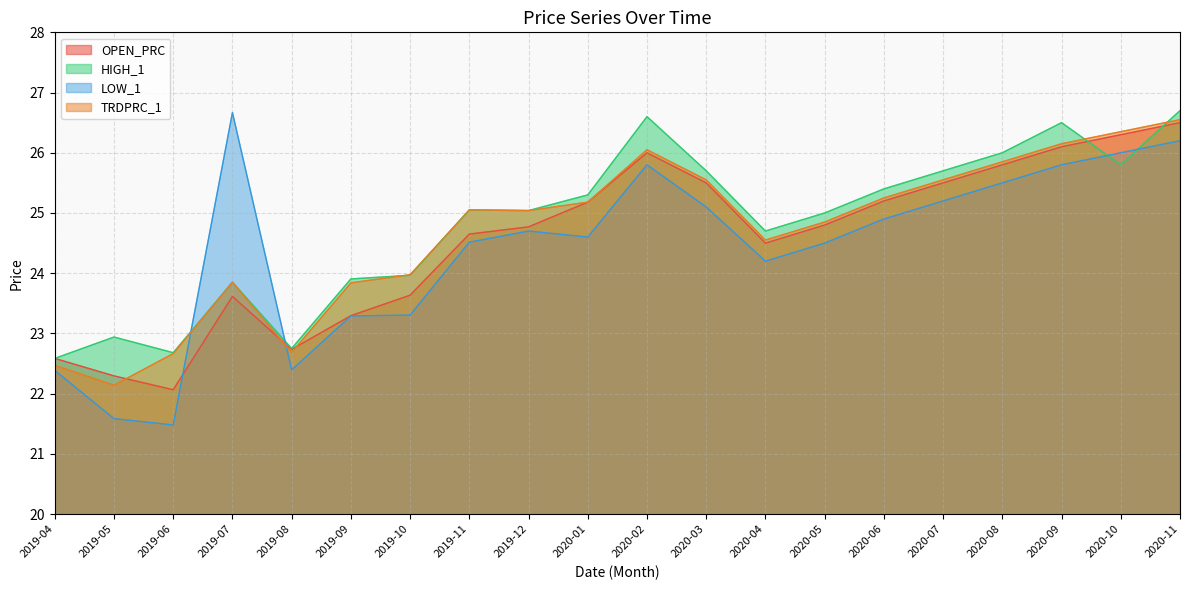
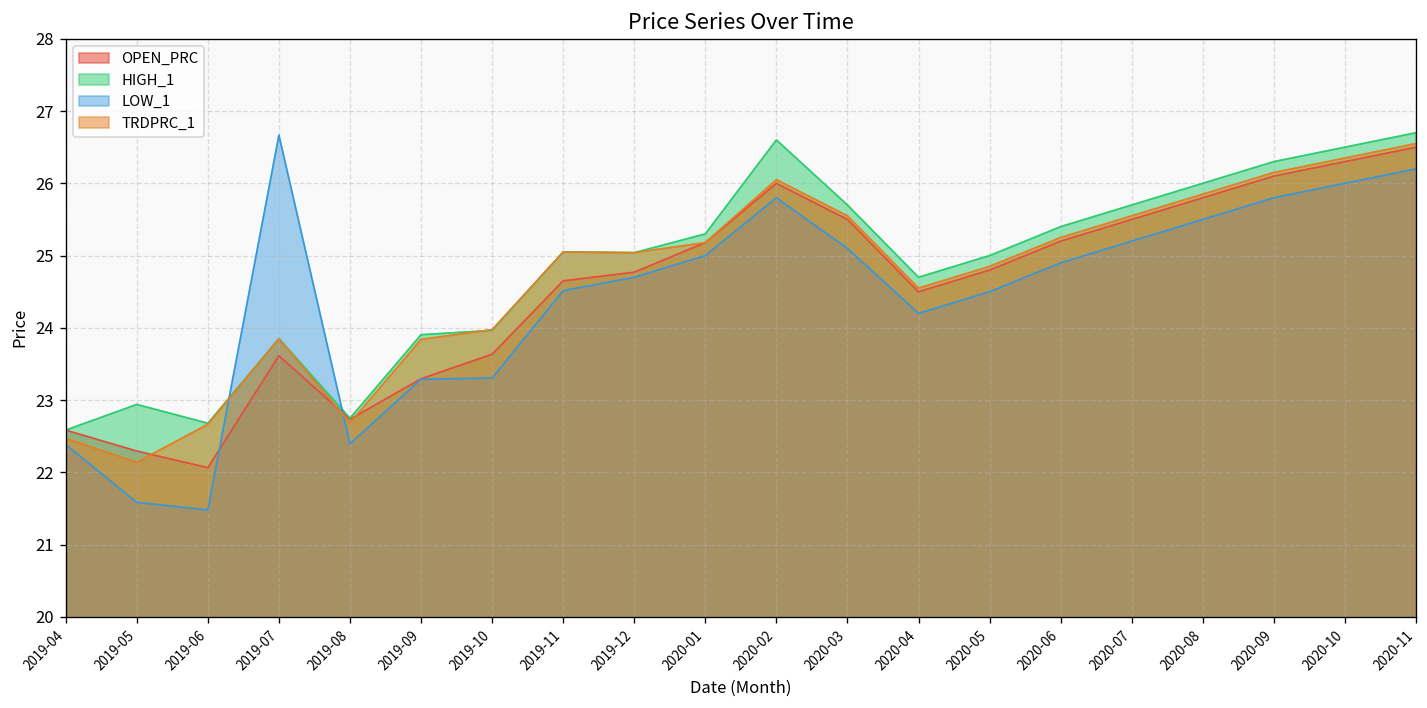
  {
    "HIGH_1": {
      "2019-05": 22.9,
      "2019-09": 23.9,
      "2020-01": 25.3,
      "2020-02": 26.6,
      "2020-03": 25.7,
      "2020-04": 24.7,
      "2020-05": 25.0,
      "2020-06": 25.4,
      "2020-07": 25.7,
      "2020-08": 26.0,
-     "2020-09": 26.5,
-     "2020-10": 25.8,
+     "2020-09": 26.3,
+     "2020-10": 26.5,
      "2020-11": 26.7
    },
    "LOW_1": {
      "2019-04": 22.4,
      "2019-05": 21.6,
      "2019-06": 21.5,
      "2019-07": 26.7,
      "2019-08": 22.4,
      "2019-10": 23.3,
      "2019-11": 24.5,
      "2019-12": 24.7,
-     "2020-01": 24.6,
+     "2020-01": 25.0,
      "2020-02": 25.8,
      "2020-03": 25.1,
      "2020-04": 24.2,
      "2020-05": 24.5,
      "2020-06": 24.9,
      "2020-07": 25.2,
      "2020-08": 25.5,
      "2020-09": 25.8,
      "2020-10": 26.0,
      "2020-11": 26.2
    }
  }
